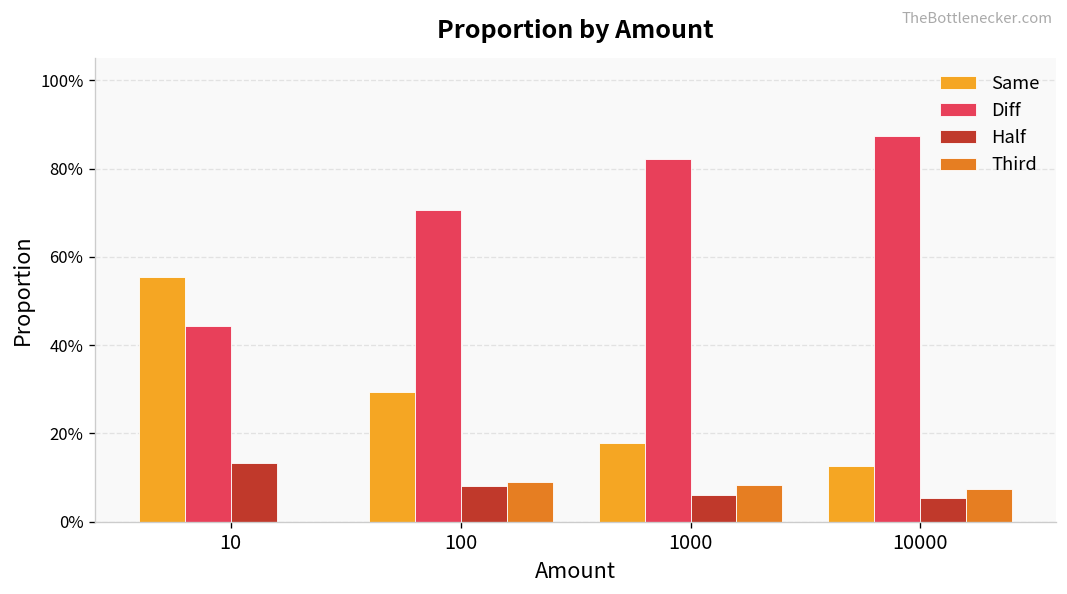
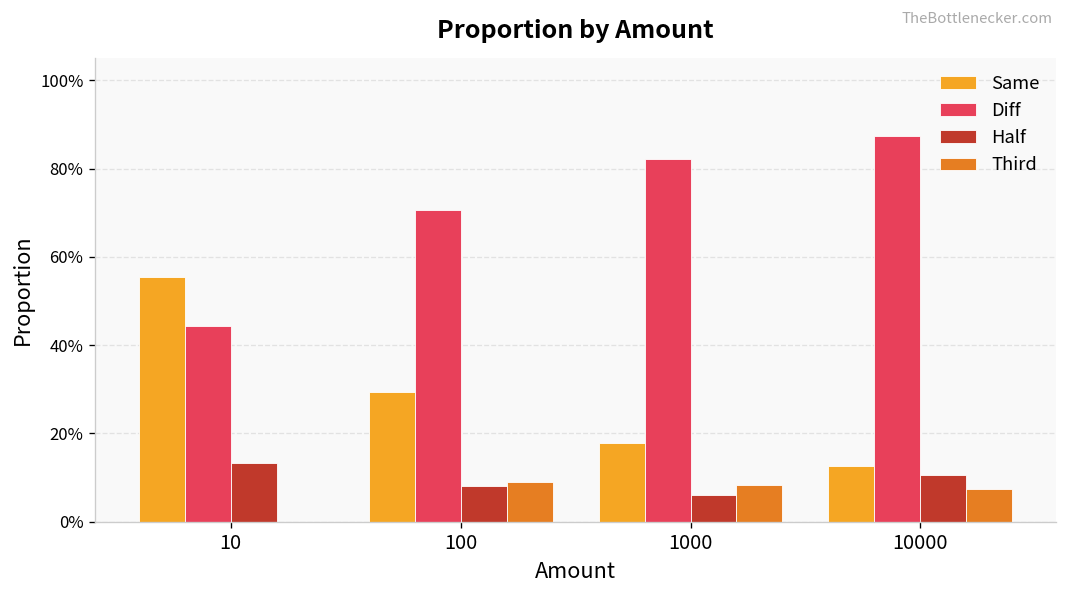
  {
    "Diff": {
      "10": "44%",
      "100": "71%",
      "1000": "82%",
      "10000": "87%"
    },
    "Half": {
      "10": "13%",
      "100": "8%",
      "1000": "6%",
-     "10000": "5%"
+     "10000": "10%"
    }
  }
